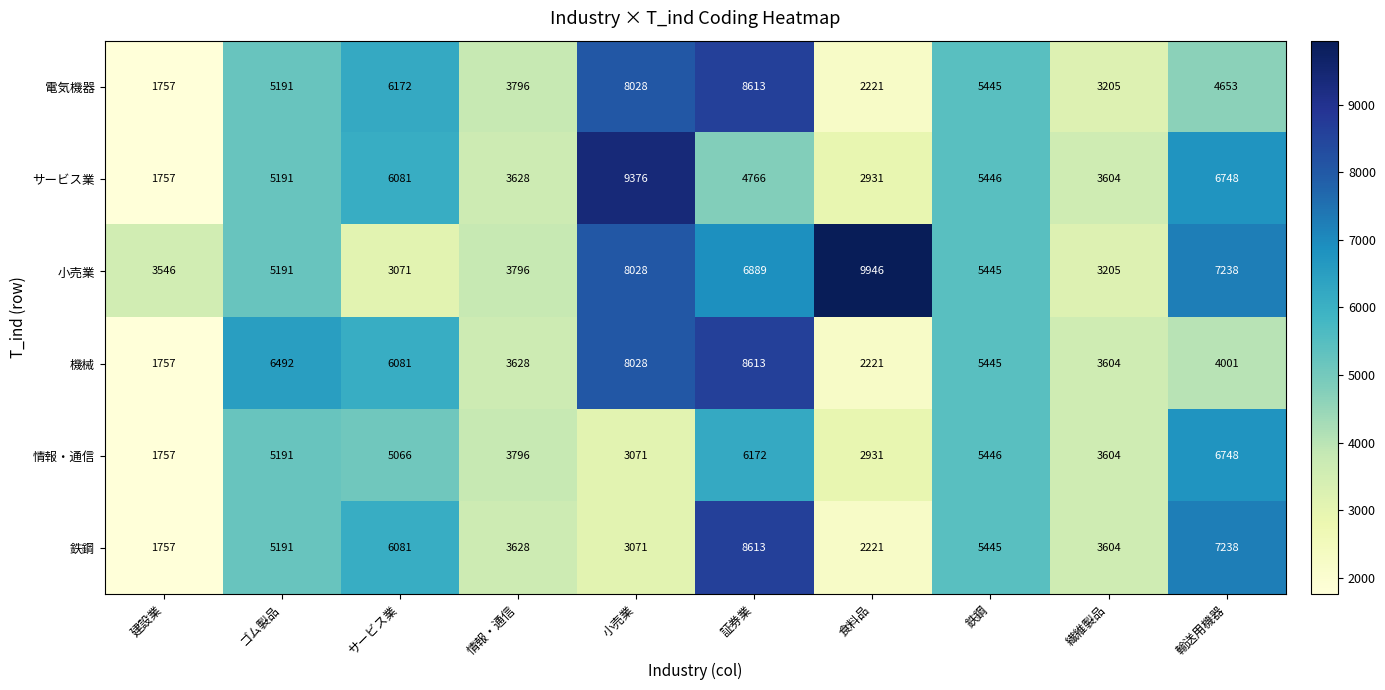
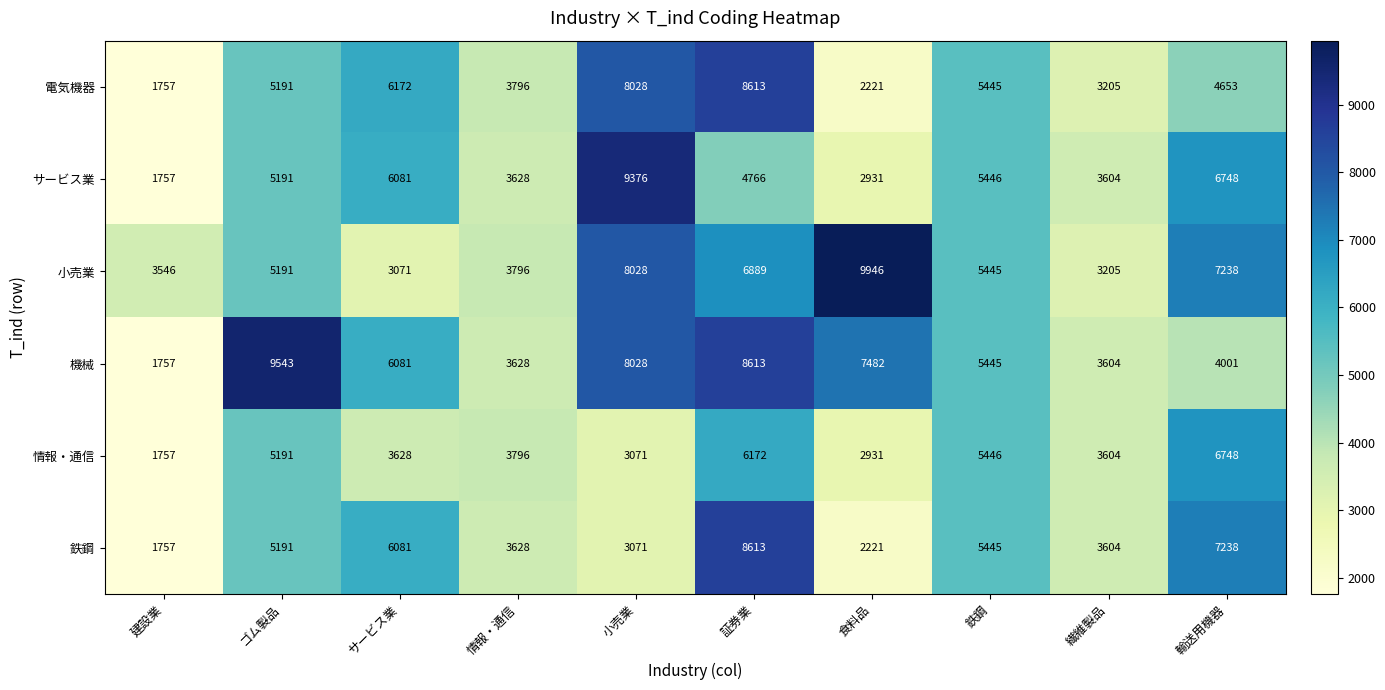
  {
    "電気機器": {
      "建設業": 1757,
      "ゴム製品": 5191,
      "サービス業": 6172,
      "情報・通信": 3796,
      "小売業": 8028,
      "証券業": 8613,
      "食料品": 2221,
      "鉄鋼": 5445,
      "繊維製品": 3205,
      "輸送用機器": 4653
    },
    "サービス業": {
      "建設業": 1757,
      "ゴム製品": 5191,
      "サービス業": 6081,
      "情報・通信": 3628,
      "小売業": 9376,
      "証券業": 4766,
      "食料品": 2931,
      "鉄鋼": 5446,
      "繊維製品": 3604,
      "輸送用機器": 6748
    },
    "小売業": {
      "建設業": 3546,
      "ゴム製品": 5191,
      "サービス業": 3071,
      "情報・通信": 3796,
      "小売業": 8028,
      "証券業": 6889,
      "食料品": 9946,
      "鉄鋼": 5445,
      "繊維製品": 3205,
      "輸送用機器": 7238
    },
    "機械": {
      "建設業": 1757,
-     "ゴム製品": 6492,
+     "ゴム製品": 9543,
      "サービス業": 6081,
      "情報・通信": 3628,
      "小売業": 8028,
      "証券業": 8613,
-     "食料品": 2221,
+     "食料品": 7482,
      "鉄鋼": 5445,
      "繊維製品": 3604,
      "輸送用機器": 4001
    },
    "情報・通信": {
      "建設業": 1757,
      "ゴム製品": 5191,
-     "サービス業": 5066,
+     "サービス業": 3628,
      "情報・通信": 3796,
      "小売業": 3071,
      "証券業": 6172,
      "食料品": 2931,
      "鉄鋼": 5446,
      "繊維製品": 3604,
      "輸送用機器": 6748
    },
    "鉄鋼": {
      "建設業": 1757,
      "ゴム製品": 5191,
      "サービス業": 6081,
      "情報・通信": 3628,
      "小売業": 3071,
      "証券業": 8613,
      "食料品": 2221,
      "鉄鋼": 5445,
      "繊維製品": 3604,
      "輸送用機器": 7238
    }
  }
